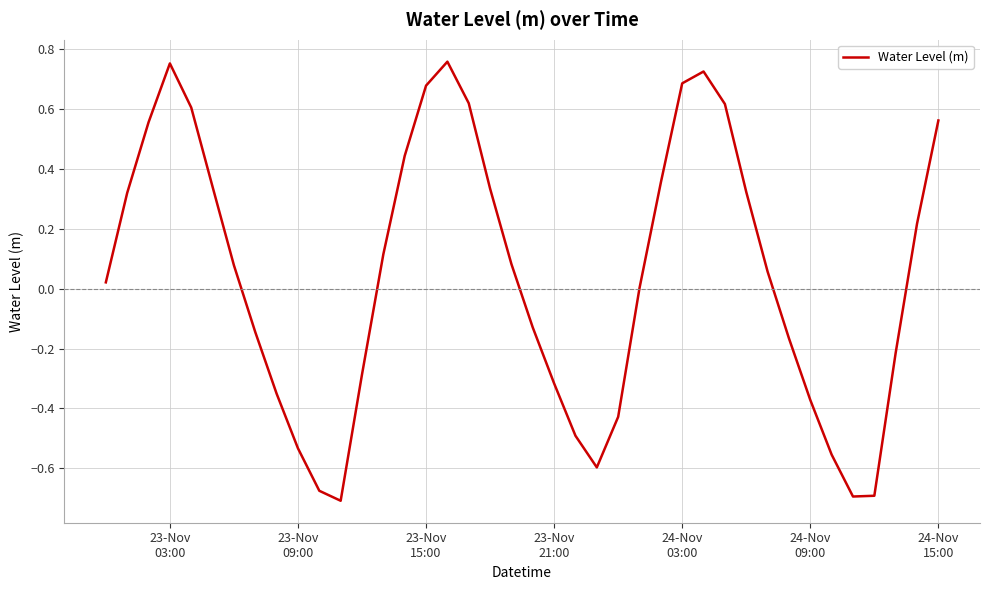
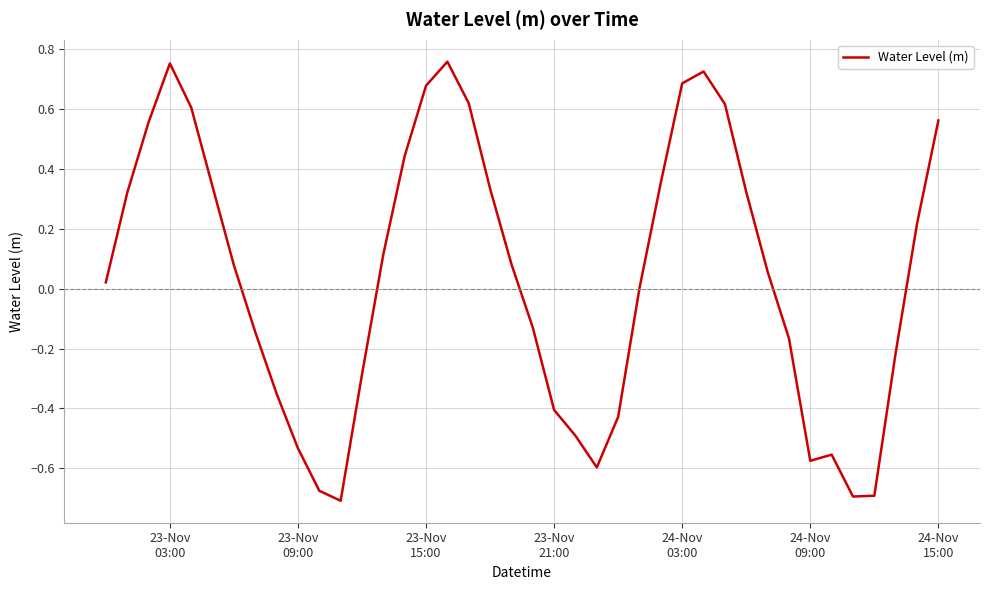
  {
    "23-Nov 03:00": 0.75,
    "23-Nov 09:00": -0.53,
    "23-Nov 15:00": 0.68,
-   "23-Nov 21:00": -0.32,
+   "23-Nov 21:00": -0.40,
    "24-Nov 03:00": 0.69,
-   "24-Nov 09:00": -0.37,
+   "24-Nov 09:00": -0.57,
    "24-Nov 15:00": 0.56
  }
